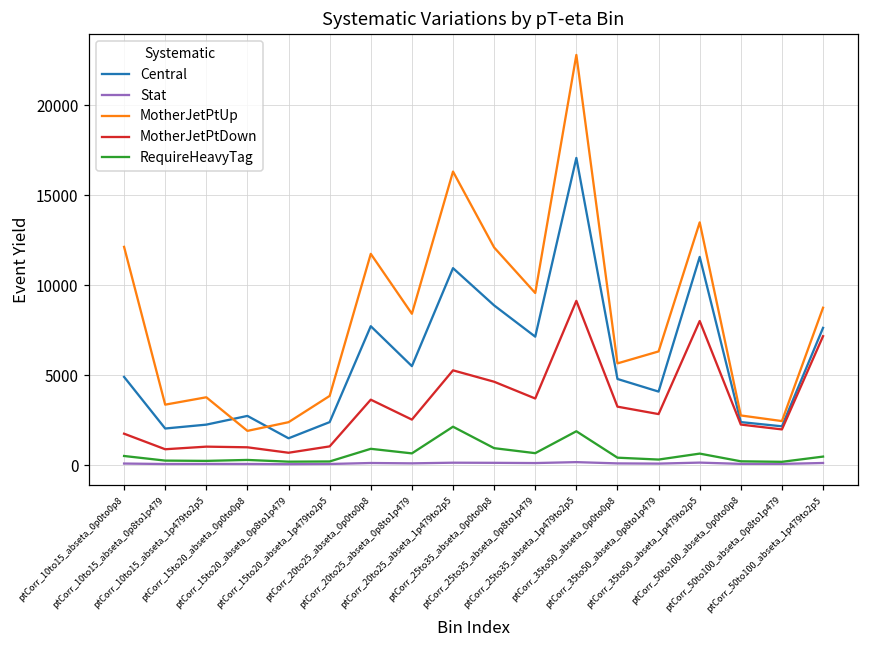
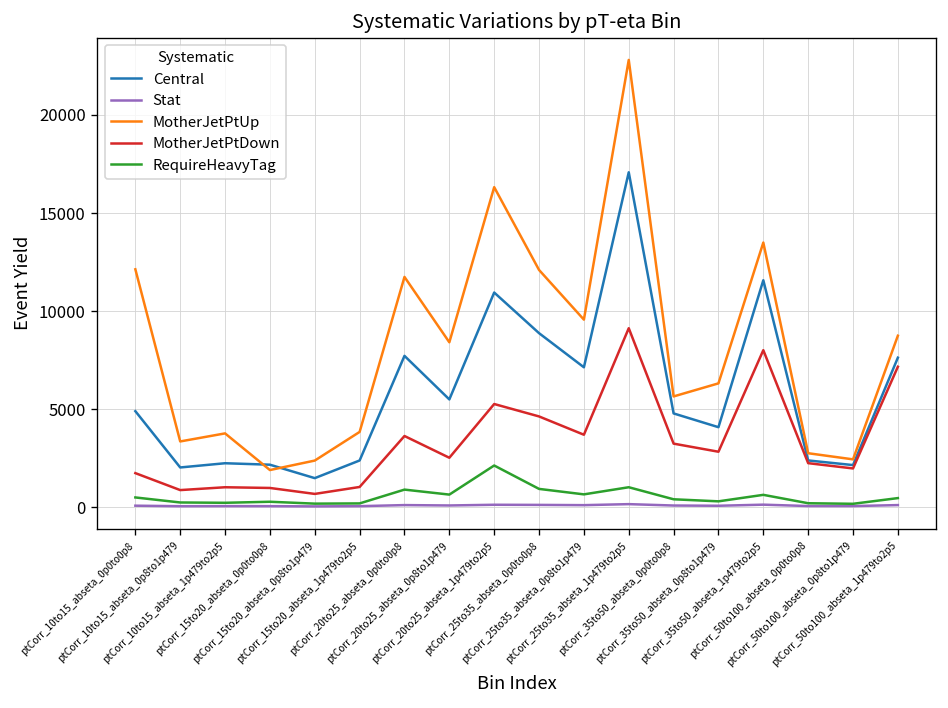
  {
    "Central": {
      "ptCorr_10to15_abseta_0p0to0p8": 4900,
      "ptCorr_10to15_abseta_0p8to1p479": 2000,
      "ptCorr_10to15_abseta_1p479to2p5": 2200,
-     "ptCorr_15to20_abseta_0p0to0p8": 2700,
+     "ptCorr_15to20_abseta_0p0to0p8": 2200,
      "ptCorr_15to20_abseta_0p8to1p479": 1500,
      "ptCorr_15to20_abseta_1p479to2p5": 2400,
      "ptCorr_20to25_abseta_0p0to0p8": 7700,
      "ptCorr_20to25_abseta_0p8to1p479": 5500,
      "ptCorr_20to25_abseta_1p479to2p5": 10900,
      "ptCorr_25to35_abseta_0p0to0p8": 8900,
      "ptCorr_25to35_abseta_0p8to1p479": 7100,
      "ptCorr_25to35_abseta_1p479to2p5": 17100,
      "ptCorr_35to50_abseta_0p0to0p8": 4800,
      "ptCorr_35to50_abseta_0p8to1p479": 4100,
      "ptCorr_35to50_abseta_1p479to2p5": 11600,
      "ptCorr_50to100_abseta_0p8to1p479": 2200,
      "ptCorr_50to100_abseta_1p479to2p5": 7600
    },
    "Stat": {
      "ptCorr_10to15_abseta_0p0to0p8": 100,
      "ptCorr_10to15_abseta_0p8to1p479": 100,
      "ptCorr_10to15_abseta_1p479to2p5": 100,
      "ptCorr_15to20_abseta_0p0to0p8": 100,
      "ptCorr_20to25_abseta_0p0to0p8": 100,
      "ptCorr_20to25_abseta_0p8to1p479": 100,
      "ptCorr_20to25_abseta_1p479to2p5": 100,
      "ptCorr_25to35_abseta_0p0to0p8": 100,
      "ptCorr_25to35_abseta_0p8to1p479": 100,
      "ptCorr_25to35_abseta_1p479to2p5": 200,
      "ptCorr_35to50_abseta_0p0to0p8": 100,
      "ptCorr_35to50_abseta_0p8to1p479": 100,
      "ptCorr_35to50_abseta_1p479to2p5": 100,
      "ptCorr_50to100_abseta_1p479to2p5": 100
    },
    "MotherJetPtUp": {
      "ptCorr_10to15_abseta_0p0to0p8": 12100,
      "ptCorr_10to15_abseta_0p8to1p479": 3400,
      "ptCorr_10to15_abseta_1p479to2p5": 3800,
      "ptCorr_15to20_abseta_0p0to0p8": 1900,
      "ptCorr_15to20_abseta_0p8to1p479": 2400,
      "ptCorr_15to20_abseta_1p479to2p5": 3800,
      "ptCorr_20to25_abseta_0p0to0p8": 11700,
      "ptCorr_20to25_abseta_0p8to1p479": 8400,
      "ptCorr_20to25_abseta_1p479to2p5": 16300,
      "ptCorr_25to35_abseta_0p0to0p8": 12100,
      "ptCorr_25to35_abseta_0p8to1p479": 9600,
      "ptCorr_25to35_abseta_1p479to2p5": 22800,
      "ptCorr_35to50_abseta_0p0to0p8": 5700,
      "ptCorr_35to50_abseta_0p8to1p479": 6300,
      "ptCorr_35to50_abseta_1p479to2p5": 13500,
      "ptCorr_50to100_abseta_0p0to0p8": 2800,
      "ptCorr_50to100_abseta_0p8to1p479": 2400,
      "ptCorr_50to100_abseta_1p479to2p5": 8700
    },
    "MotherJetPtDown": {
      "ptCorr_10to15_abseta_0p0to0p8": 1700,
      "ptCorr_10to15_abseta_0p8to1p479": 900,
      "ptCorr_10to15_abseta_1p479to2p5": 1000,
      "ptCorr_15to20_abseta_0p0to0p8": 1000,
      "ptCorr_15to20_abseta_0p8to1p479": 700,
      "ptCorr_15to20_abseta_1p479to2p5": 1000,
      "ptCorr_20to25_abseta_0p0to0p8": 3600,
      "ptCorr_20to25_abseta_0p8to1p479": 2500,
      "ptCorr_20to25_abseta_1p479to2p5": 5300,
      "ptCorr_25to35_abseta_0p0to0p8": 4600,
      "ptCorr_25to35_abseta_0p8to1p479": 3700,
      "ptCorr_25to35_abseta_1p479to2p5": 9100,
      "ptCorr_35to50_abseta_0p0to0p8": 3200,
      "ptCorr_35to50_abseta_0p8to1p479": 2800,
      "ptCorr_35to50_abseta_1p479to2p5": 8000,
      "ptCorr_50to100_abseta_0p8to1p479": 2000,
      "ptCorr_50to100_abseta_1p479to2p5": 7200
    },
    "RequireHeavyTag": {
      "ptCorr_10to15_abseta_0p0to0p8": 500,
      "ptCorr_10to15_abseta_0p8to1p479": 200,
      "ptCorr_10to15_abseta_1p479to2p5": 200,
      "ptCorr_15to20_abseta_0p0to0p8": 300,
      "ptCorr_20to25_abseta_0p0to0p8": 900,
      "ptCorr_20to25_abseta_0p8to1p479": 600,
      "ptCorr_20to25_abseta_1p479to2p5": 2100,
      "ptCorr_25to35_abseta_0p0to0p8": 900,
      "ptCorr_25to35_abseta_0p8to1p479": 700,
-     "ptCorr_25to35_abseta_1p479to2p5": 1900,
+     "ptCorr_25to35_abseta_1p479to2p5": 1000,
      "ptCorr_35to50_abseta_0p0to0p8": 400,
      "ptCorr_35to50_abseta_0p8to1p479": 300,
      "ptCorr_35to50_abseta_1p479to2p5": 600,
      "ptCorr_50to100_abseta_1p479to2p5": 500
    }
  }
